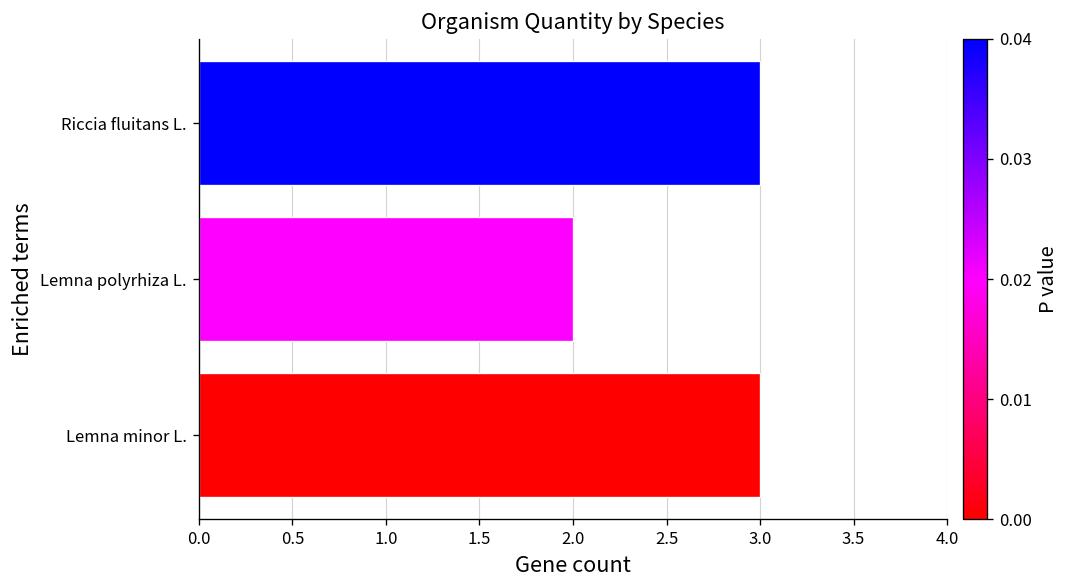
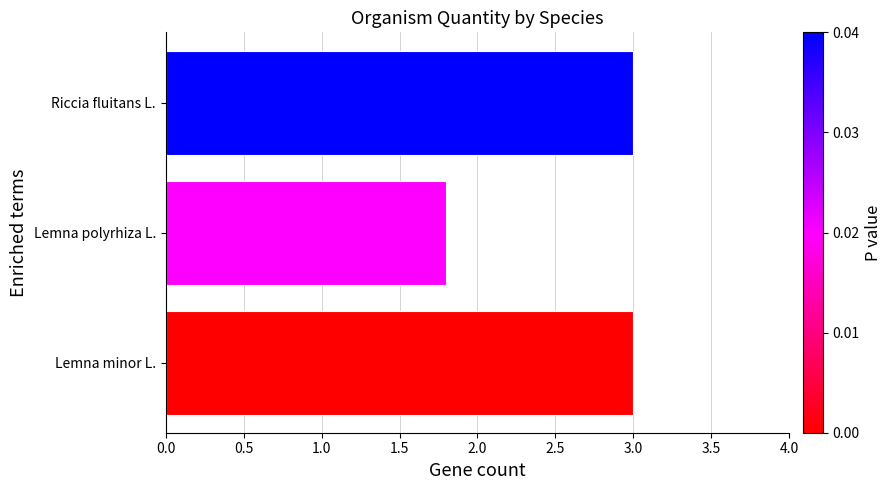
  {
    "Riccia fluitans L.": 3.0,
-   "Lemna polyrhiza L.": 2.0,
+   "Lemna polyrhiza L.": 1.8,
    "Lemna minor L.": 3.0
  }
